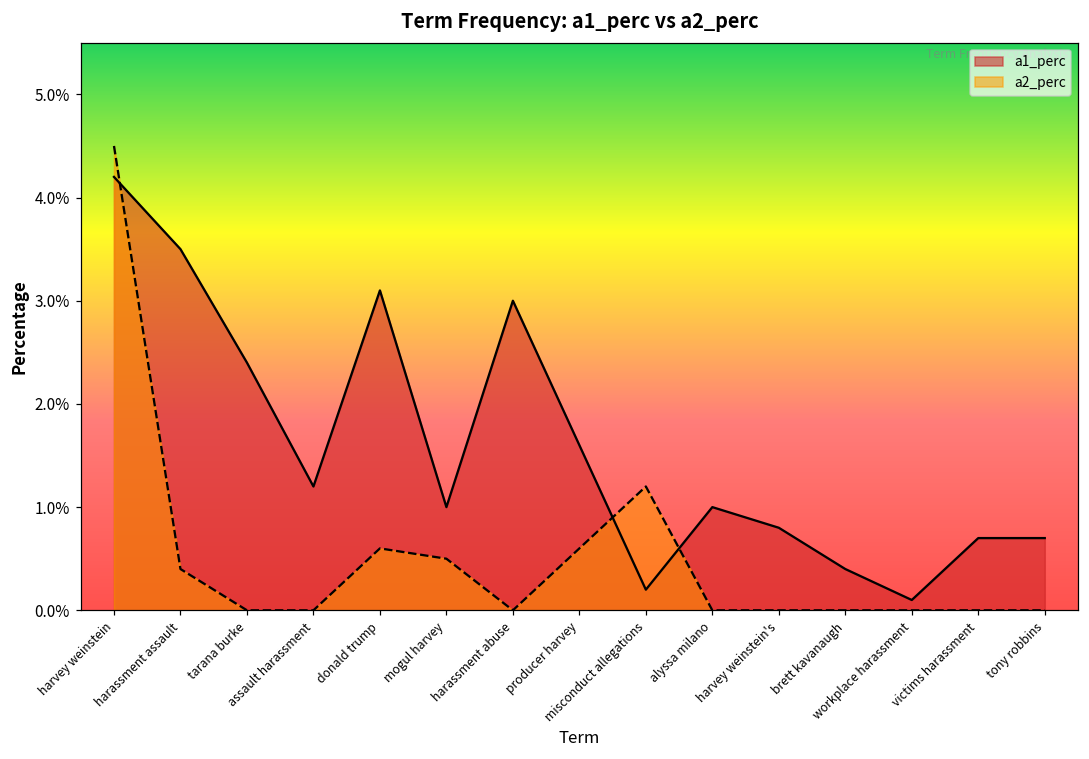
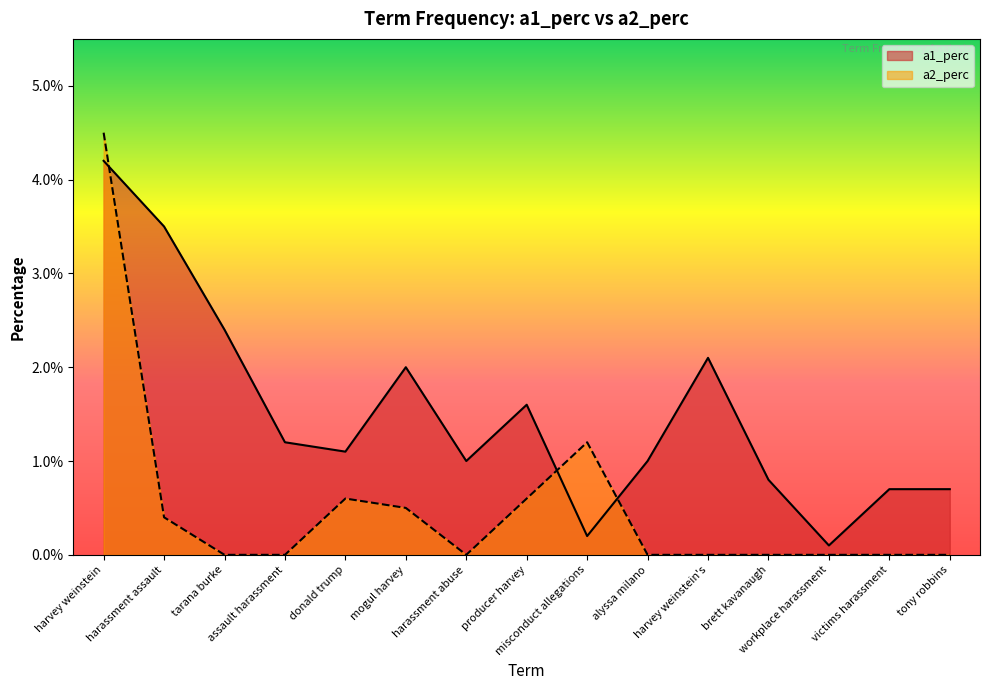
  {
    "a1_perc": {
      "harvey weinstein": "4.2%",
      "harassment assault": "3.5%",
      "tarana burke": "2.4%",
      "assault harassment": "1.2%",
-     "donald trump": "3.1%",
-     "mogul harvey": "1.0%",
-     "harassment abuse": "3.0%",
+     "donald trump": "1.1%",
+     "mogul harvey": "2.0%",
+     "harassment abuse": "1.0%",
      "producer harvey": "1.6%",
      "misconduct allegations": "0.2%",
      "alyssa milano": "1.0%",
-     "harvey weinstein's": "0.8%",
-     "brett kavanaugh": "0.4%",
+     "harvey weinstein's": "2.1%",
+     "brett kavanaugh": "0.8%",
      "workplace harassment": "0.1%",
      "victims harassment": "0.7%",
      "tony robbins": "0.7%"
    },
    "a2_perc": {
      "harvey weinstein": "4.5%",
      "harassment assault": "0.4%",
      "tarana burke": "0.0%",
      "assault harassment": "0.0%",
      "donald trump": "0.6%",
      "mogul harvey": "0.5%",
      "harassment abuse": "0.0%",
      "producer harvey": "0.6%",
      "misconduct allegations": "1.2%",
      "alyssa milano": "0.0%",
      "harvey weinstein's": "0.0%",
      "brett kavanaugh": "0.0%",
      "workplace harassment": "0.0%",
      "victims harassment": "0.0%",
      "tony robbins": "0.0%"
    }
  }
